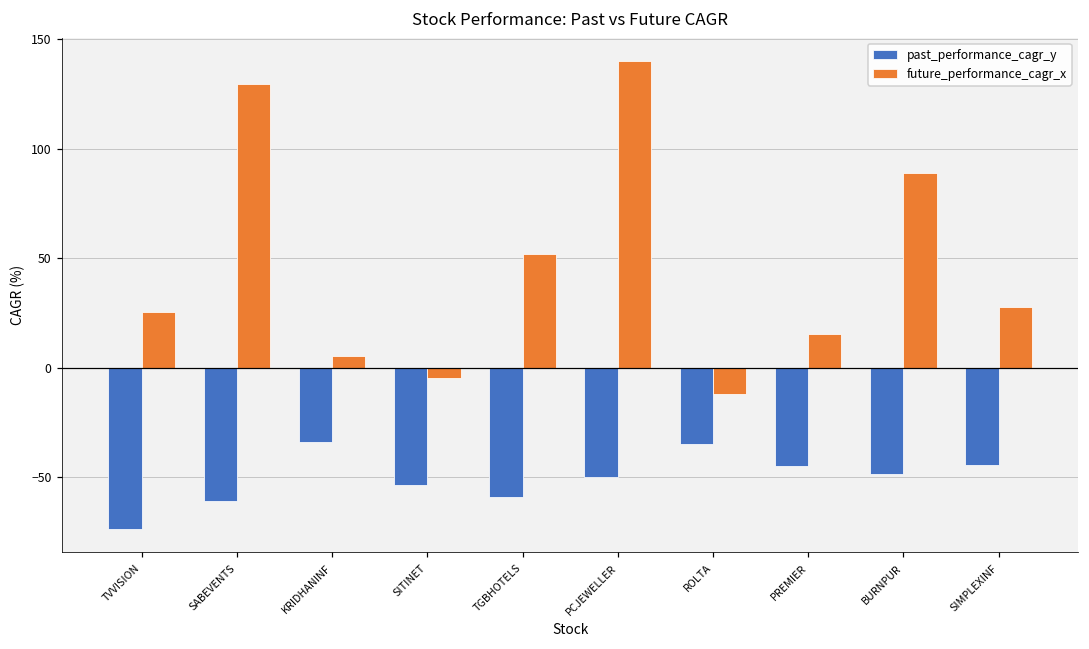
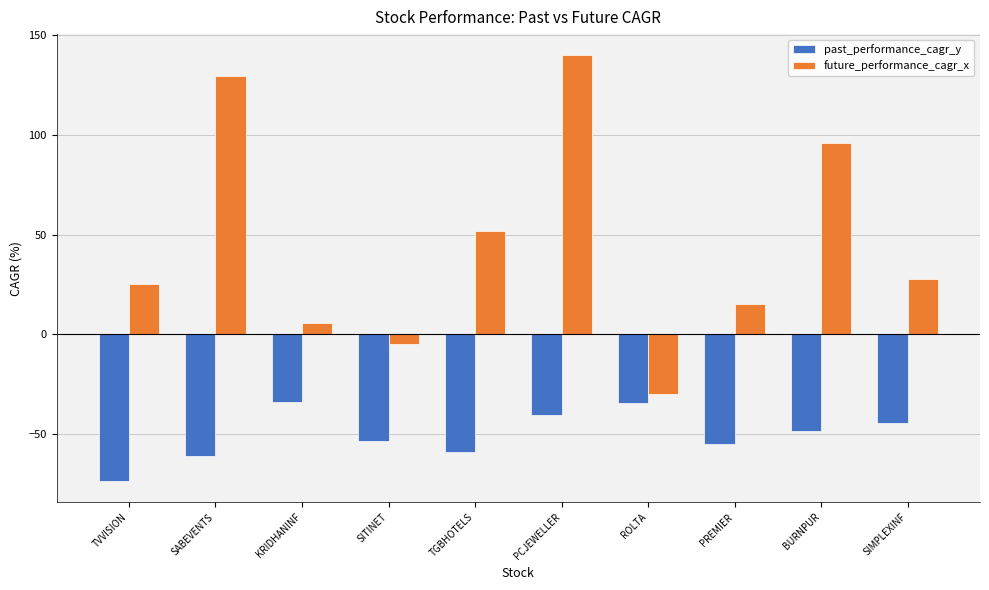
  {
    "past_performance_cagr_y": {
      "TVVISION": -73,
      "SABEVENTS": -61,
      "KRIDHANINF": -34,
      "SITINET": -53,
      "TGBHOTELS": -59,
-     "PCJEWELLER": -50,
+     "PCJEWELLER": -41,
      "ROLTA": -35,
-     "PREMIER": -45,
+     "PREMIER": -55,
      "BURNPUR": -49,
      "SIMPLEXINF": -44
    },
    "future_performance_cagr_x": {
      "TVVISION": 25,
      "SABEVENTS": 129,
      "KRIDHANINF": 6,
      "SITINET": -5,
      "TGBHOTELS": 52,
      "PCJEWELLER": 140,
-     "ROLTA": -12,
+     "ROLTA": -30,
      "PREMIER": 15,
-     "BURNPUR": 89,
+     "BURNPUR": 96,
      "SIMPLEXINF": 28
    }
  }
